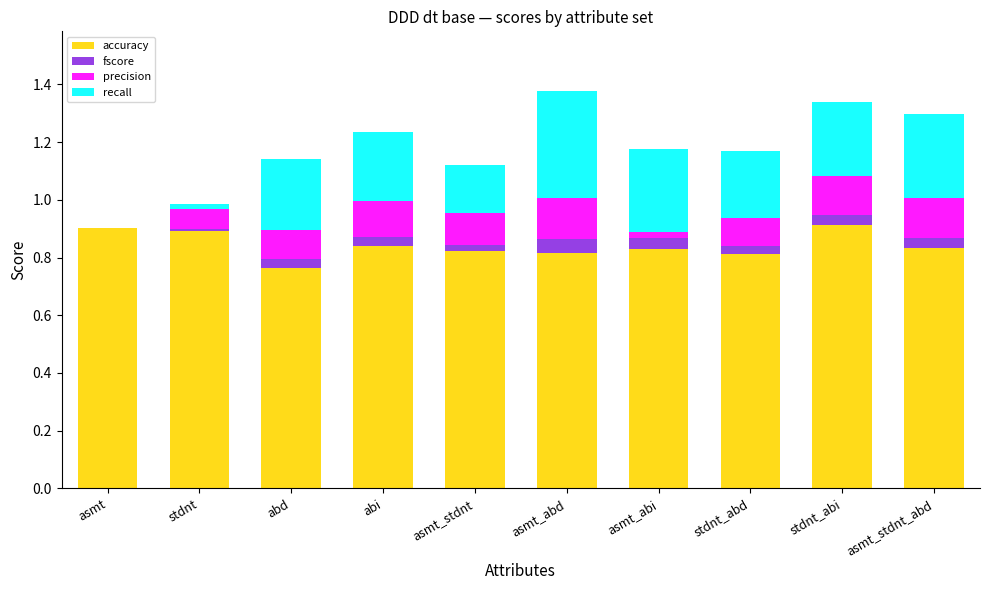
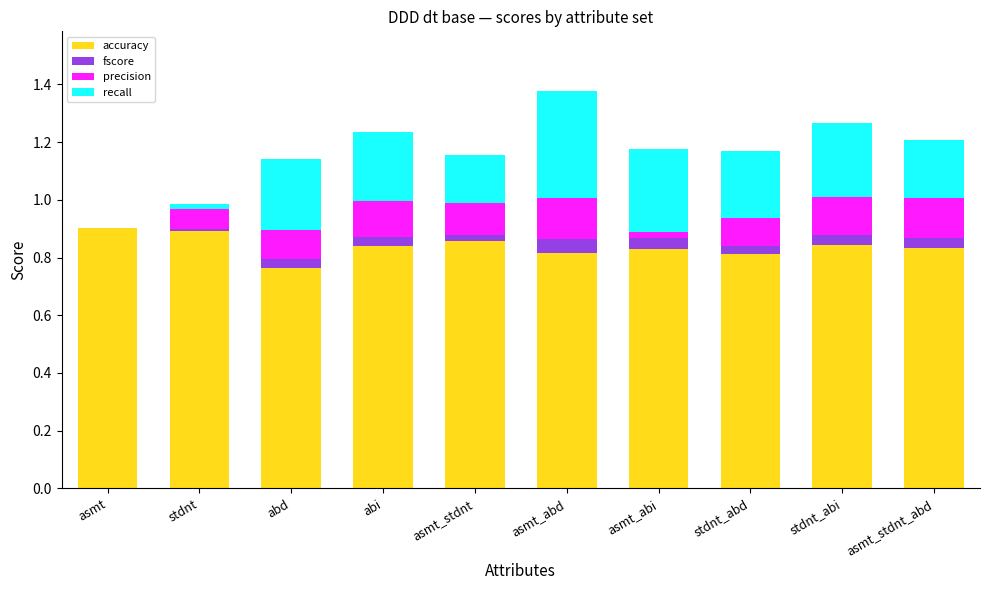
  {
    "accuracy": {
      "asmt": 0.90,
      "stdnt": 0.89,
      "abd": 0.76,
      "abi": 0.84,
-     "asmt_stdnt": 0.82,
+     "asmt_stdnt": 0.86,
      "asmt_abd": 0.82,
      "asmt_abi": 0.83,
      "stdnt_abd": 0.81,
-     "stdnt_abi": 0.91,
+     "stdnt_abi": 0.84,
      "asmt_stdnt_abd": 0.83
    },
    "fscore": {
      "asmt": 0.00,
      "abd": 0.03,
      "abi": 0.03,
      "asmt_stdnt": 0.02,
      "asmt_abd": 0.05,
      "asmt_abi": 0.04,
      "stdnt_abd": 0.03,
      "stdnt_abi": 0.03,
      "asmt_stdnt_abd": 0.04
    },
    "precision": {
      "asmt": 0.00,
      "stdnt": 0.07,
      "abd": 0.10,
      "abi": 0.12,
      "asmt_stdnt": 0.11,
      "asmt_abd": 0.14,
      "asmt_abi": 0.02,
      "stdnt_abd": 0.10,
      "stdnt_abi": 0.13,
      "asmt_stdnt_abd": 0.14
    },
    "recall": {
      "asmt": 0.00,
      "stdnt": 0.02,
      "abd": 0.24,
      "abi": 0.24,
      "asmt_stdnt": 0.17,
      "asmt_abd": 0.37,
      "asmt_abi": 0.29,
      "stdnt_abd": 0.23,
      "stdnt_abi": 0.26,
-     "asmt_stdnt_abd": 0.29
+     "asmt_stdnt_abd": 0.20
    }
  }
